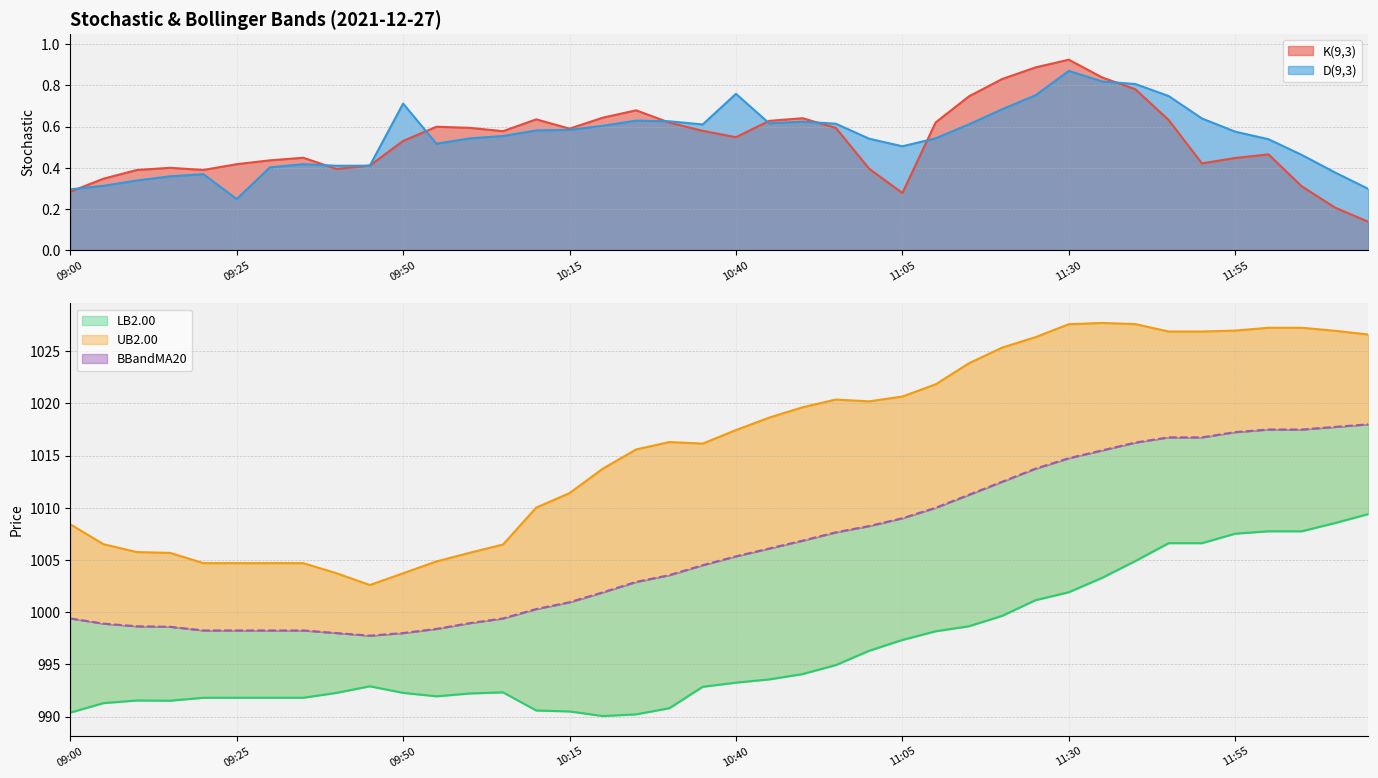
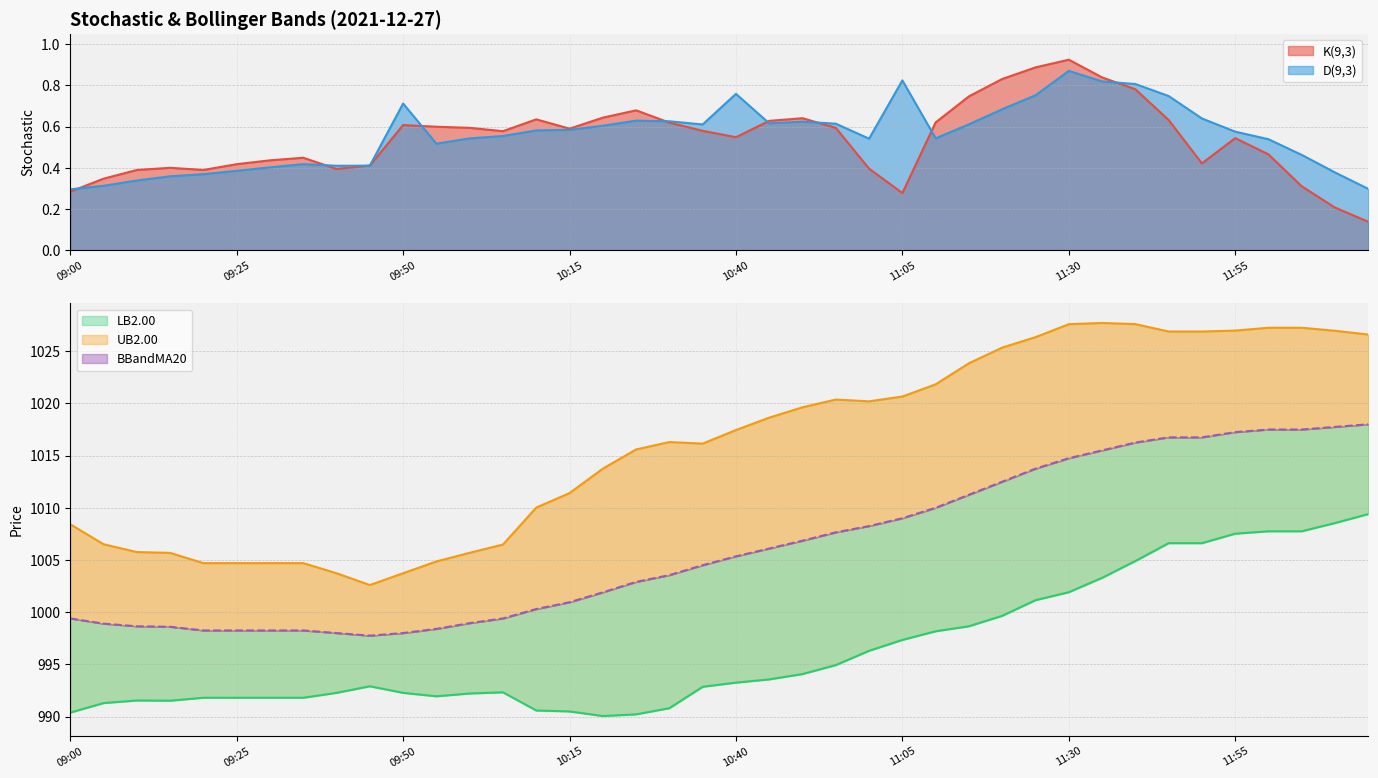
  {
    "Stochastic & Bollinger Bands (2021-12-27)": {
      "K(9,3)": {
        "09:25": 0.42,
-       "09:50": 0.53,
+       "09:50": 0.61,
        "10:40": 0.55,
        "11:05": 0.28,
        "11:30": 0.93,
-       "11:55": 0.45
+       "11:55": 0.54
      },
      "D(9,3)": {
-       "09:25": 0.25,
+       "09:25": 0.39,
        "09:50": 0.71,
        "10:40": 0.76,
-       "11:05": 0.50,
+       "11:05": 0.82,
        "11:30": 0.87,
        "11:55": 0.58
      }
    }
  }
